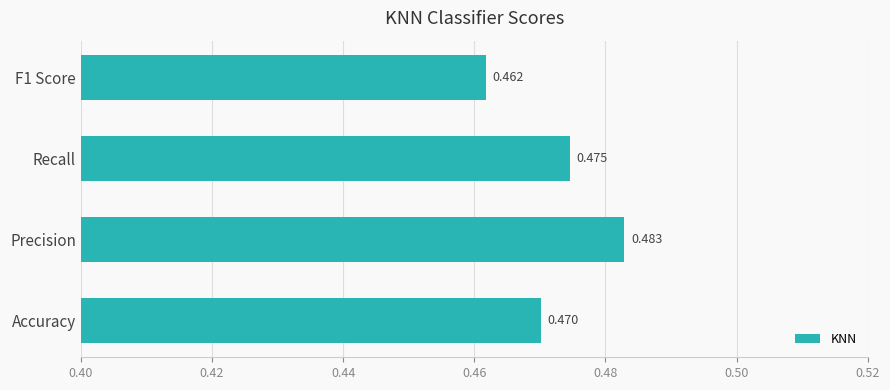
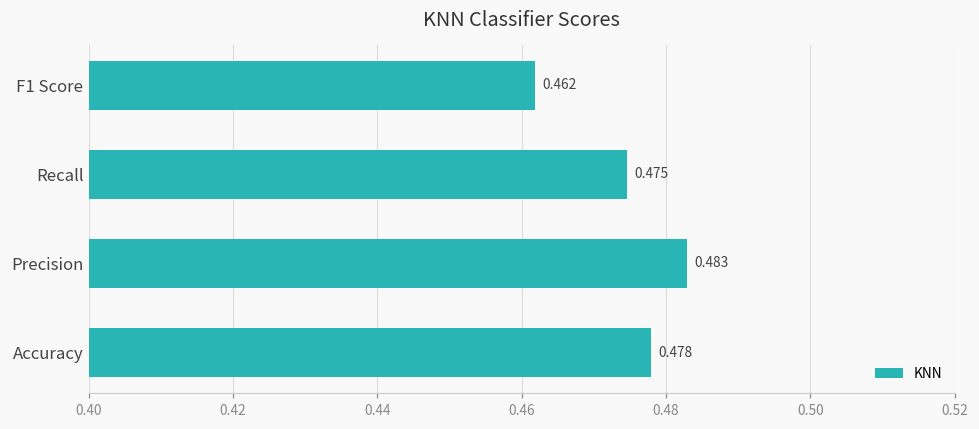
  {
    "F1 Score": 0.462,
    "Recall": 0.475,
    "Precision": 0.483,
-   "Accuracy": 0.470
+   "Accuracy": 0.478
  }
